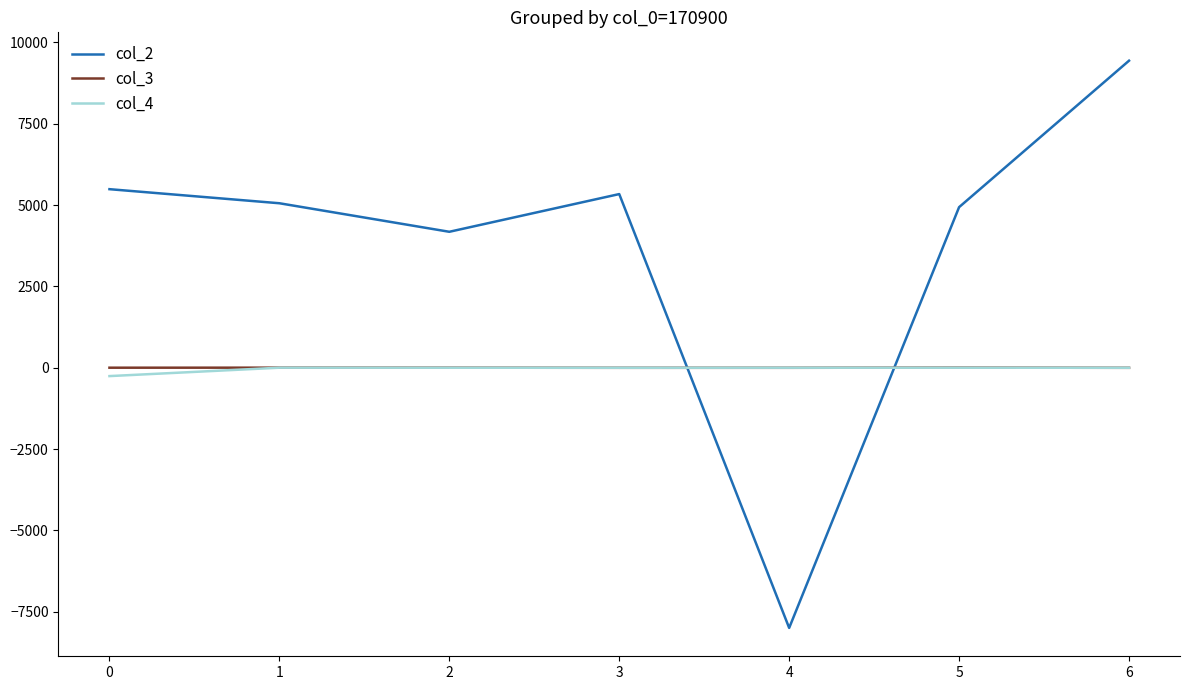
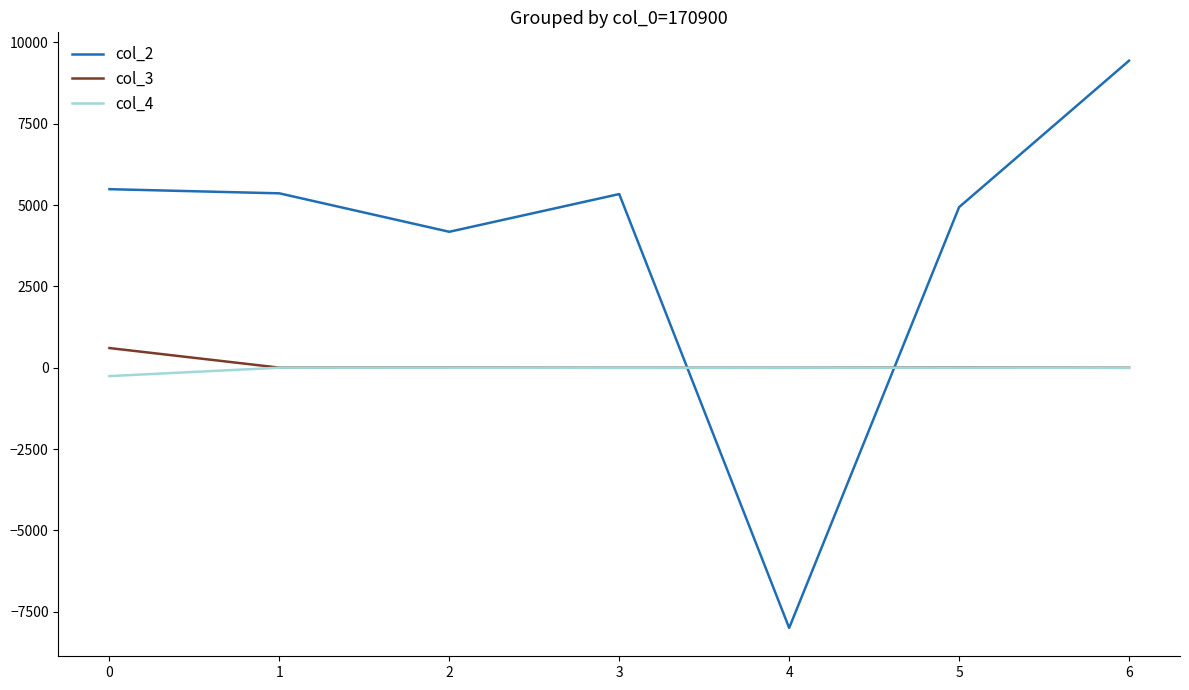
  {
    "col_2": {
      "0": 5500,
-     "1": 5100,
+     "1": 5400,
      "2": 4200,
      "3": 5300,
      "4": -8000,
      "5": 4900,
      "6": 9400
    },
    "col_3": {
-     "0": 0
+     "0": 600
    },
    "col_4": {
      "0": -300
    }
  }
